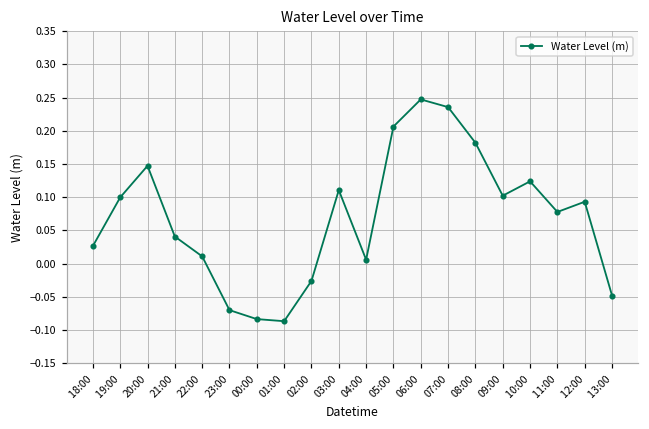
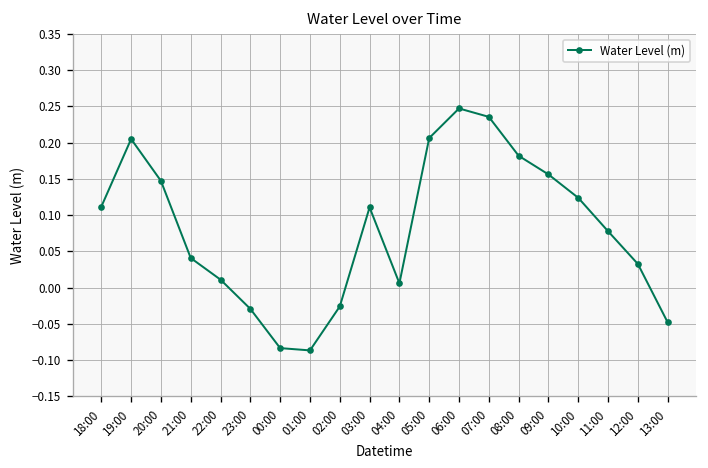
  {
-   "18:00": 0.03,
-   "19:00": 0.10,
+   "18:00": 0.11,
+   "19:00": 0.21,
    "20:00": 0.15,
    "21:00": 0.04,
    "22:00": 0.01,
-   "23:00": -0.07,
+   "23:00": -0.03,
    "00:00": -0.08,
    "01:00": -0.09,
    "02:00": -0.03,
    "03:00": 0.11,
    "04:00": 0.01,
    "05:00": 0.21,
    "06:00": 0.25,
    "07:00": 0.24,
    "08:00": 0.18,
-   "09:00": 0.10,
+   "09:00": 0.16,
    "10:00": 0.12,
    "11:00": 0.08,
-   "12:00": 0.09,
+   "12:00": 0.03,
    "13:00": -0.05
  }
